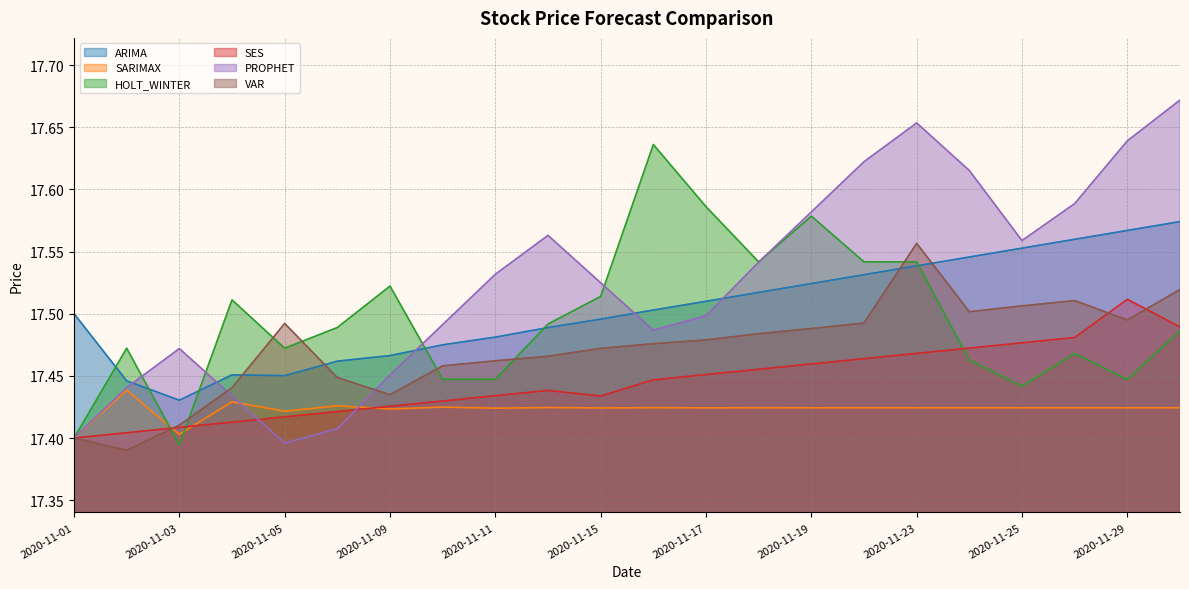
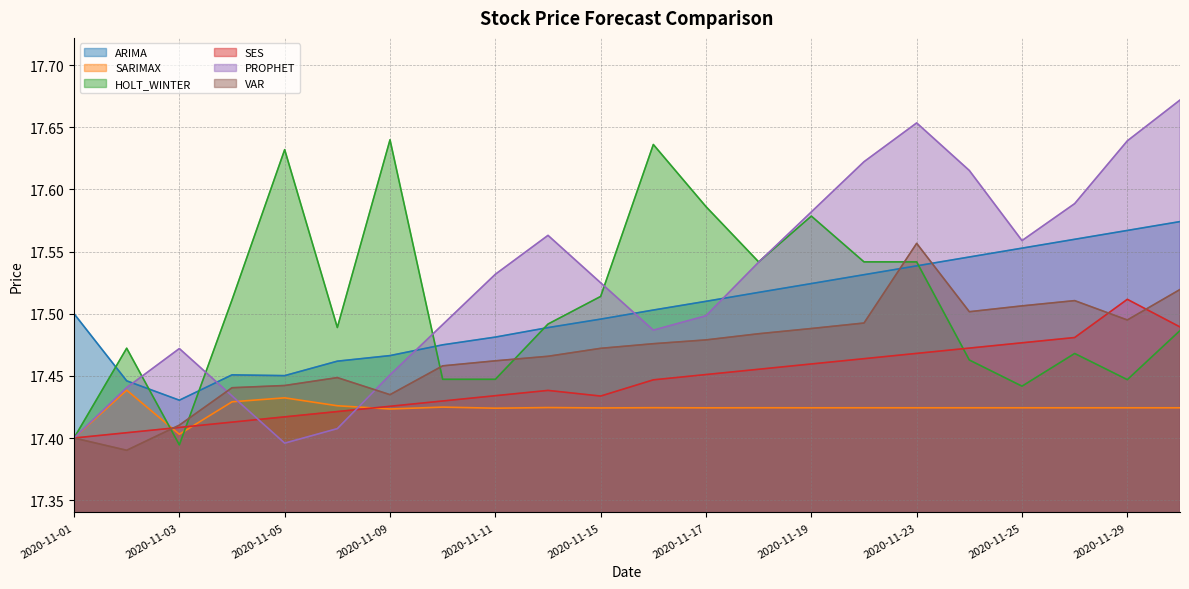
  {
    "ARIMA": {
      "2020-11-01": 17.500,
      "2020-11-03": 17.430,
      "2020-11-05": 17.450,
      "2020-11-09": 17.466,
      "2020-11-11": 17.481,
      "2020-11-15": 17.496,
      "2020-11-17": 17.510,
      "2020-11-19": 17.524,
      "2020-11-23": 17.538,
      "2020-11-25": 17.553,
      "2020-11-29": 17.567
    },
    "SARIMAX": {
      "2020-11-03": 17.403,
-     "2020-11-05": 17.421,
+     "2020-11-05": 17.432,
      "2020-11-09": 17.423,
      "2020-11-11": 17.424,
      "2020-11-15": 17.424,
      "2020-11-17": 17.424,
      "2020-11-19": 17.424,
      "2020-11-23": 17.424,
      "2020-11-25": 17.424,
      "2020-11-29": 17.424
    },
    "HOLT_WINTER": {
      "2020-11-03": 17.394,
-     "2020-11-05": 17.472,
-     "2020-11-09": 17.522,
+     "2020-11-05": 17.632,
+     "2020-11-09": 17.640,
      "2020-11-11": 17.447,
      "2020-11-15": 17.514,
      "2020-11-17": 17.586,
      "2020-11-19": 17.579,
      "2020-11-23": 17.542,
      "2020-11-25": 17.442,
      "2020-11-29": 17.447
    },
    "SES": {
      "2020-11-05": 17.417,
      "2020-11-09": 17.426,
      "2020-11-11": 17.434,
      "2020-11-15": 17.434,
      "2020-11-17": 17.451,
      "2020-11-19": 17.460,
      "2020-11-23": 17.468,
      "2020-11-25": 17.477,
      "2020-11-29": 17.512
    },
    "PROPHET": {
      "2020-11-03": 17.472,
      "2020-11-05": 17.396,
      "2020-11-09": 17.451,
      "2020-11-11": 17.532,
      "2020-11-15": 17.525,
      "2020-11-17": 17.498,
      "2020-11-19": 17.582,
      "2020-11-23": 17.653,
      "2020-11-25": 17.559,
      "2020-11-29": 17.639
    },
    "VAR": {
-     "2020-11-05": 17.492,
+     "2020-11-05": 17.442,
      "2020-11-09": 17.435,
      "2020-11-11": 17.462,
      "2020-11-15": 17.472,
      "2020-11-17": 17.479,
      "2020-11-19": 17.488,
      "2020-11-23": 17.557,
      "2020-11-25": 17.506,
      "2020-11-29": 17.495
    }
  }
